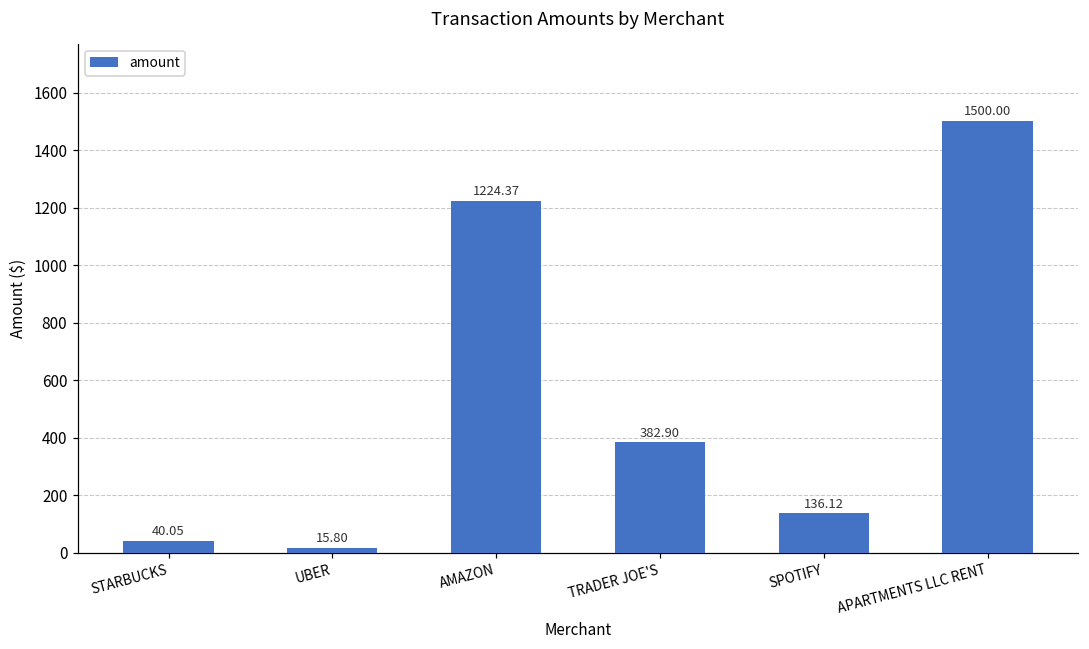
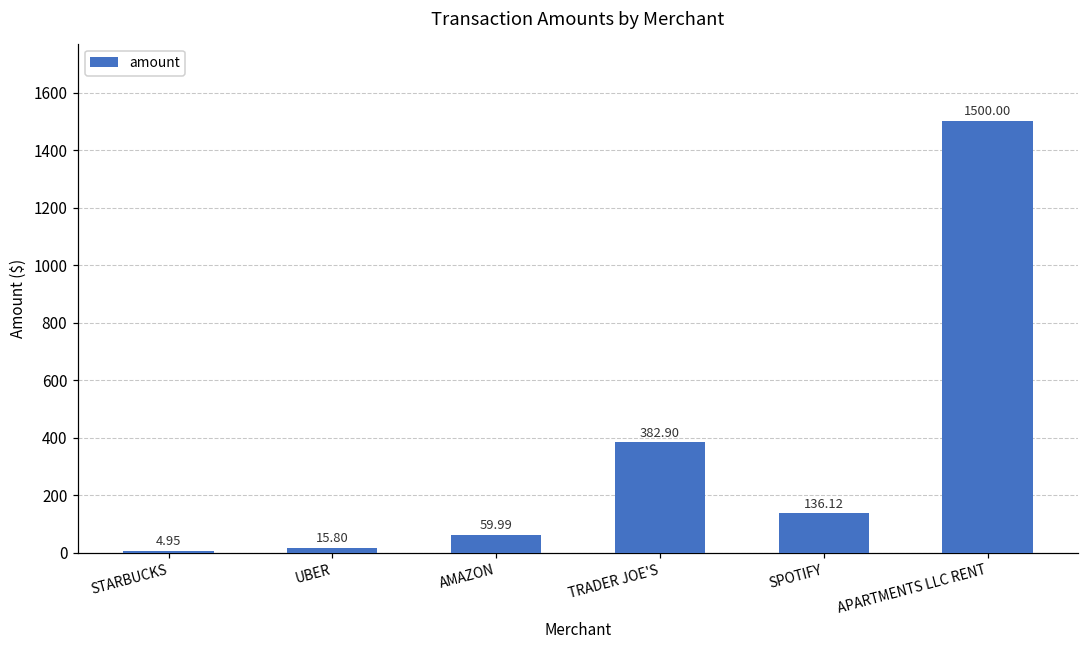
  {
-   "STARBUCKS": 40.05,
+   "STARBUCKS": 4.95,
    "UBER": 15.80,
-   "AMAZON": 1224.37,
+   "AMAZON": 59.99,
    "TRADER JOE'S": 382.90,
    "SPOTIFY": 136.12,
    "APARTMENTS LLC RENT": 1500.00
  }
